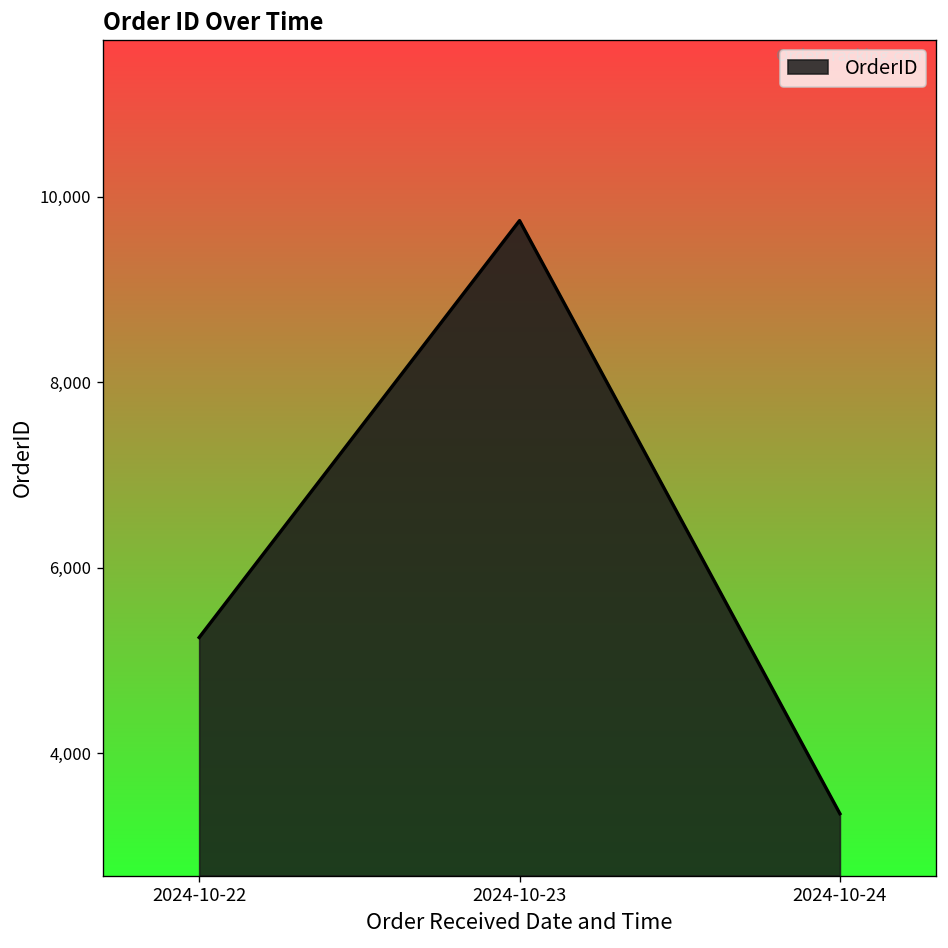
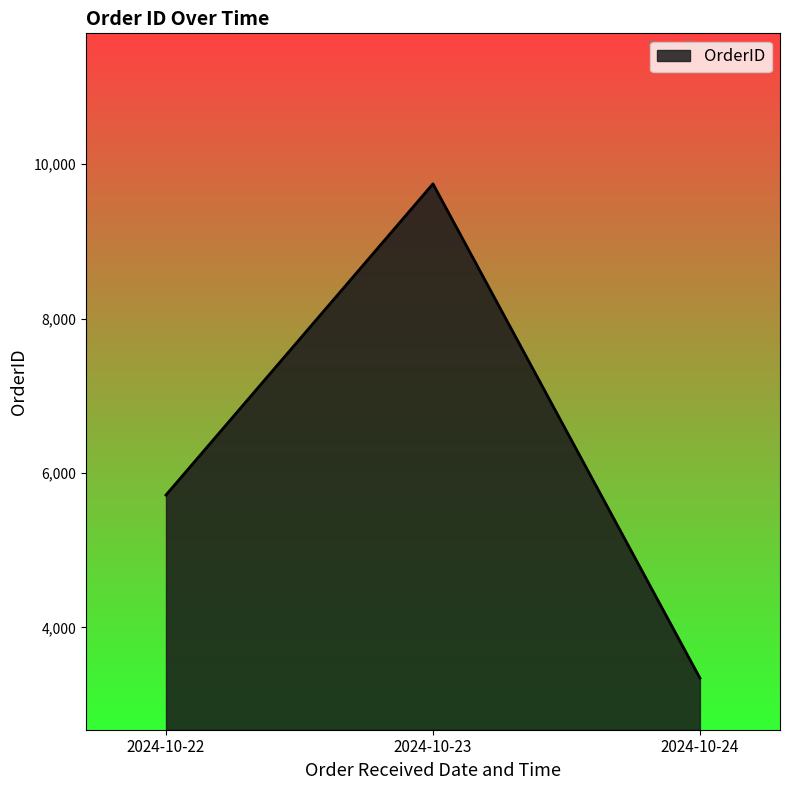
  {
-   "2024-10-22": "5,200",
+   "2024-10-22": "5,700",
    "2024-10-23": "9,700",
    "2024-10-24": "3,300"
  }
